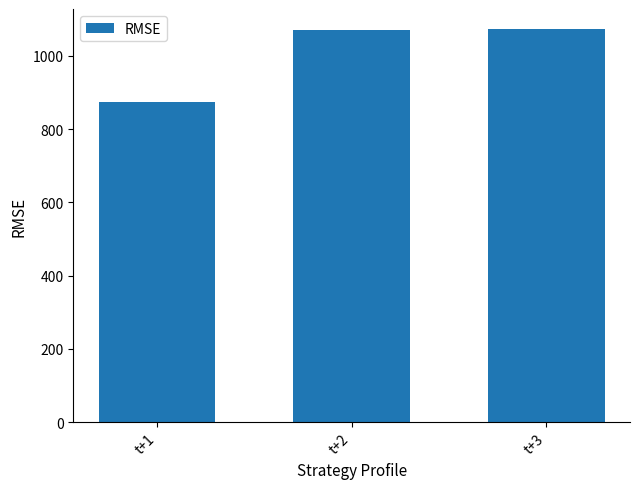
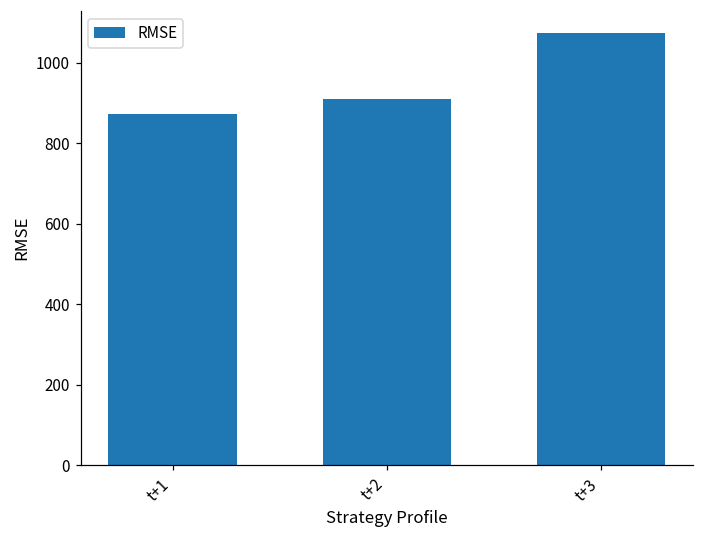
  {
    "t+1": 870,
-   "t+2": 1070,
+   "t+2": 910,
    "t+3": 1070
  }
